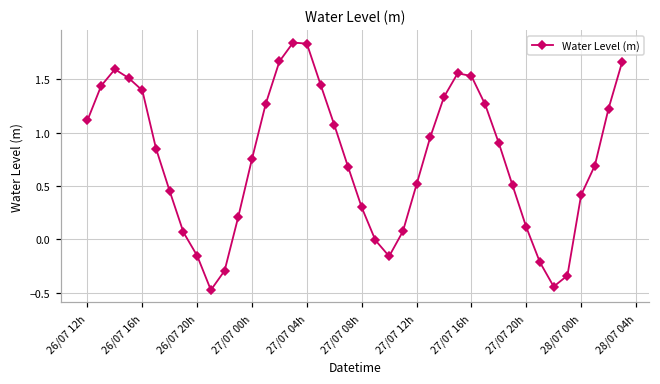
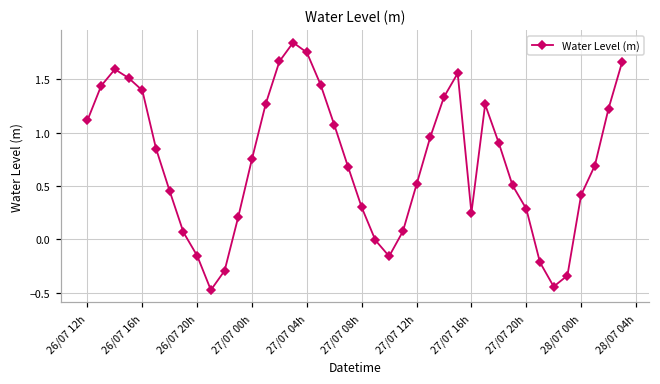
  {
    "26/07 12h": 1.1,
    "26/07 16h": 1.4,
    "26/07 20h": -0.2,
    "27/07 00h": 0.8,
-   "27/07 04h": 1.83,
+   "27/07 04h": 1.75,
    "27/07 08h": 0.3,
    "27/07 12h": 0.5,
-   "27/07 16h": 1.5,
-   "27/07 20h": 0.1,
+   "27/07 16h": 0.2,
+   "27/07 20h": 0.3,
    "28/07 00h": 0.4
  }
